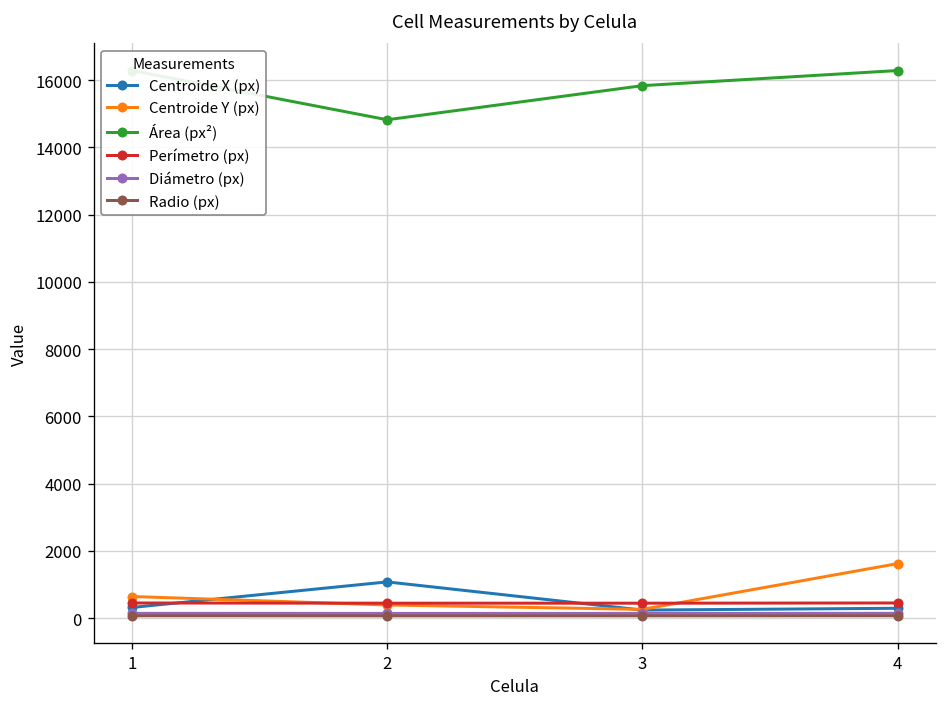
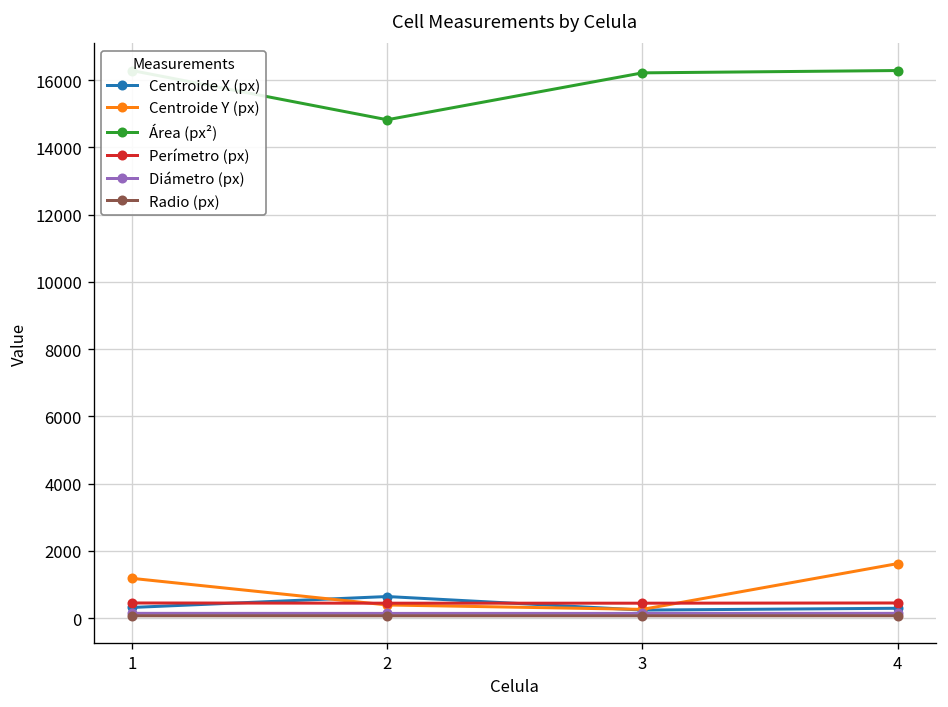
  {
    "Centroide X (px)": {
      "1": 300,
-     "2": 1100,
+     "2": 600,
      "4": 300
    },
    "Centroide Y (px)": {
-     "1": 600,
+     "1": 1200,
      "4": 1600
    },
    "Área (px²)": {
      "2": 14800,
-     "3": 15800,
+     "3": 16200,
      "4": 16300
    },
    "Perímetro (px)": {
      "1": 500,
      "3": 400,
      "4": 500
    }
  }
